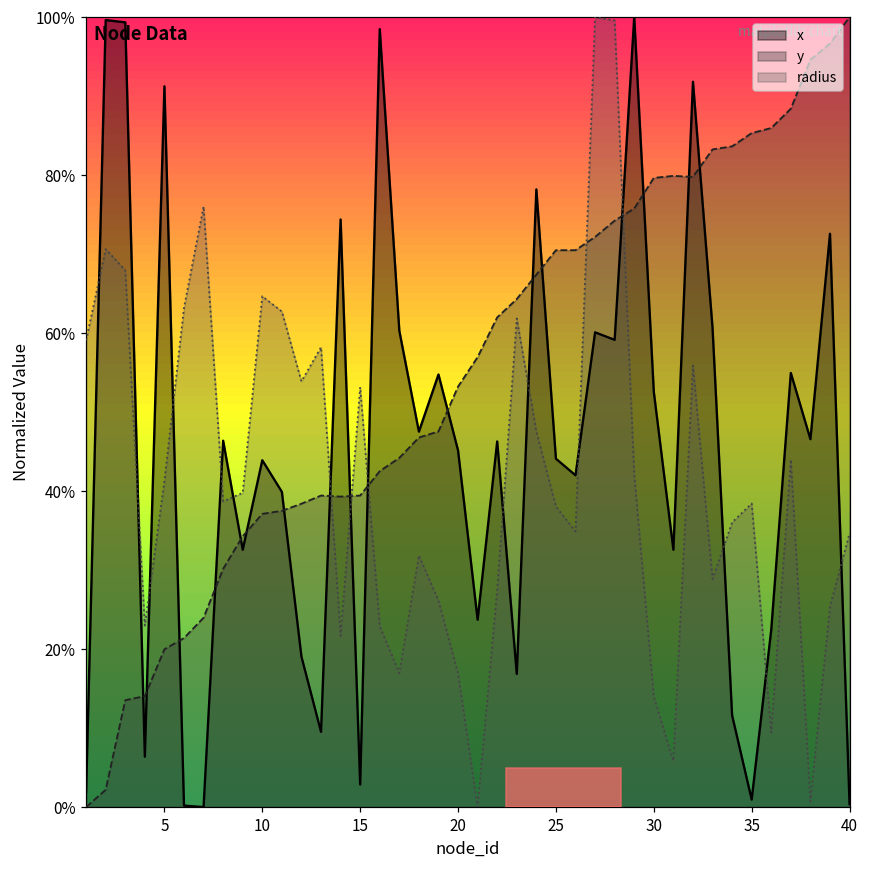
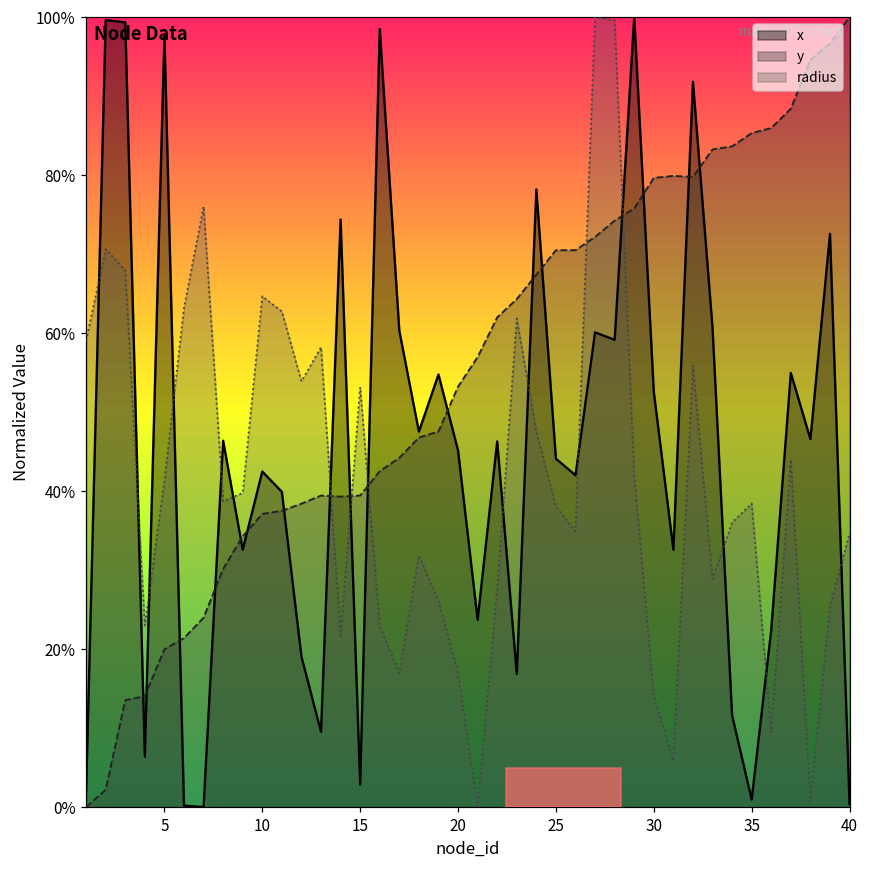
  {
    "x": {
-     "5": "91%",
-     "10": "44%",
+     "5": "98%",
+     "10": "42%",
      "15": "3%",
      "20": "45%",
      "25": "44%",
      "30": "53%",
      "35": "1%",
      "40": "0%"
    }
  }
